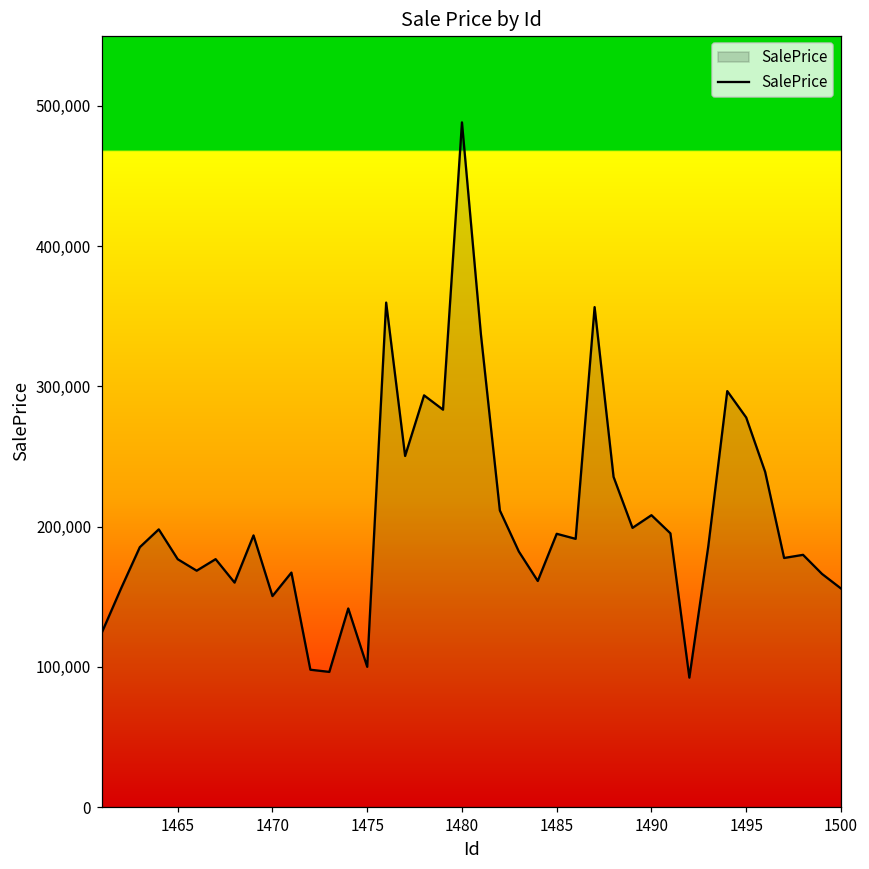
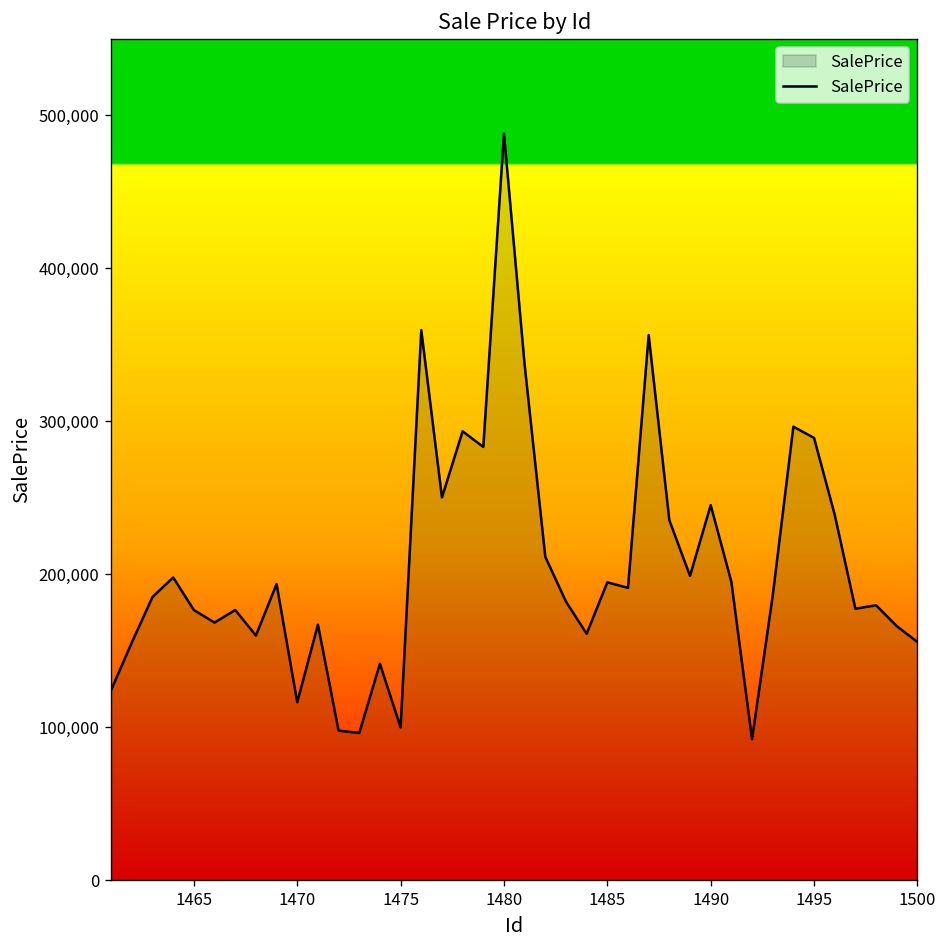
  {
    "1465": "177,000",
-   "1470": "150,000",
+   "1470": "116,000",
    "1475": "100,000",
    "1480": "488,000",
    "1485": "195,000",
-   "1490": "208,000",
-   "1495": "278,000",
+   "1490": "245,000",
+   "1495": "289,000",
    "1500": "156,000"
  }
